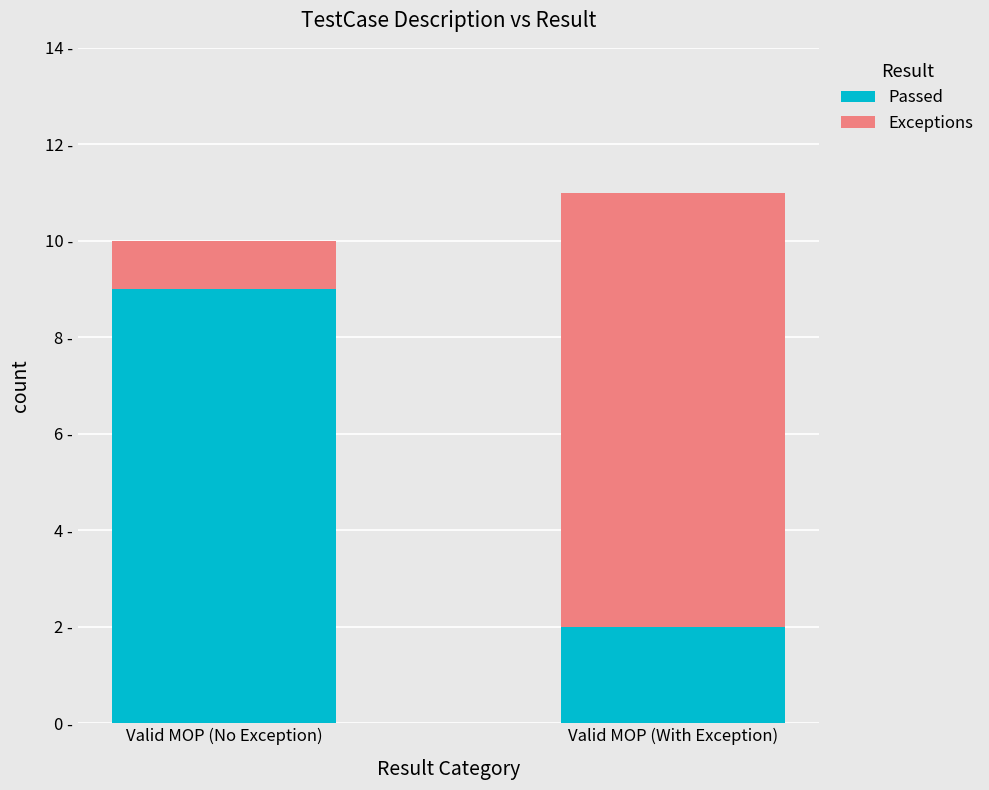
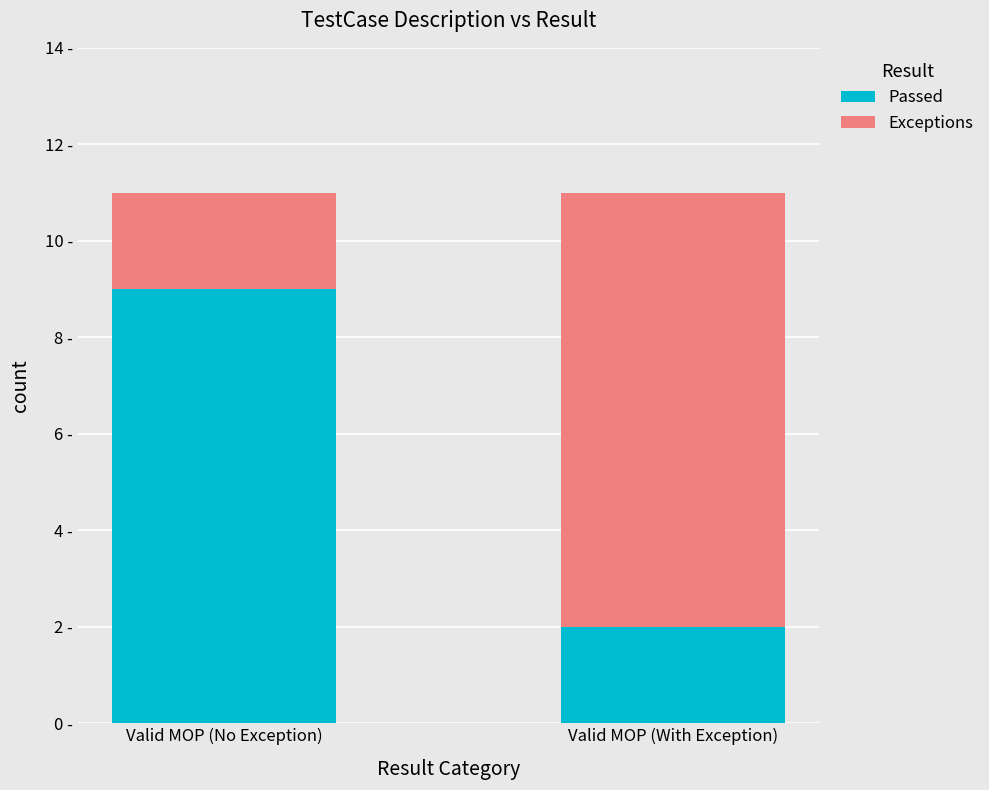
  {
    "Passed": {
      "Valid MOP (No Exception)": "9 -",
      "Valid MOP (With Exception)": "2 -"
    },
    "Exceptions": {
-     "Valid MOP (No Exception)": "1 -",
+     "Valid MOP (No Exception)": "2 -",
      "Valid MOP (With Exception)": "9 -"
    }
  }
